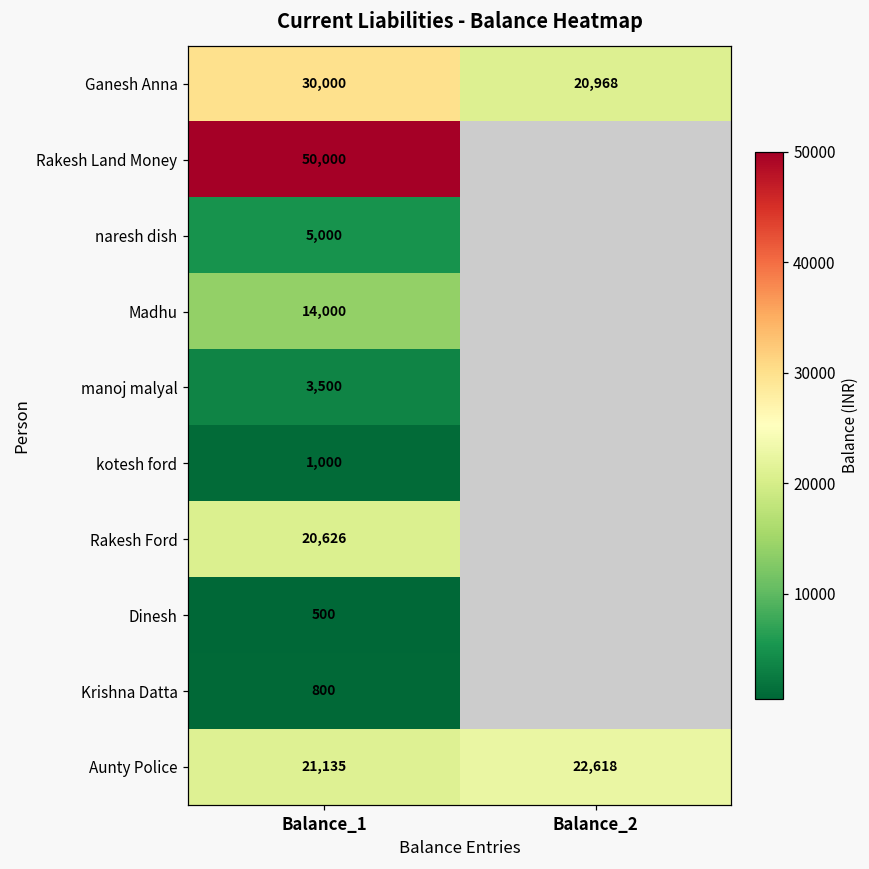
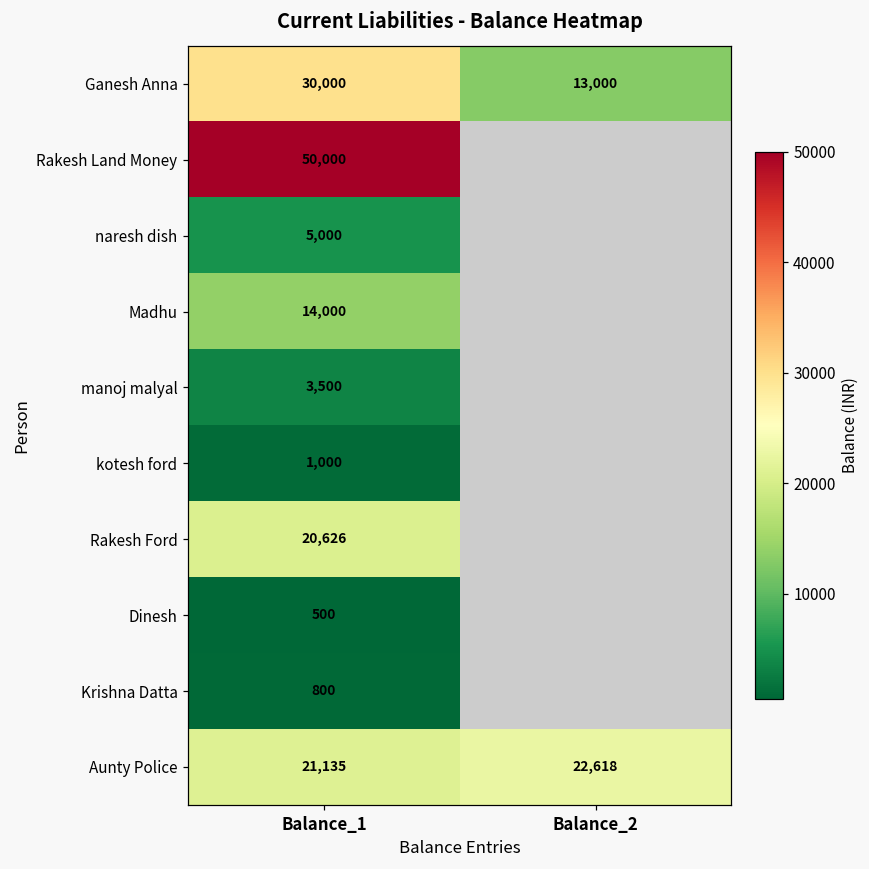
  {
    "Ganesh Anna": {
      "Balance_1": "30,000",
-     "Balance_2": "20,968"
+     "Balance_2": "13,000"
    },
    "Rakesh Land Money": {
      "Balance_1": "50,000"
    },
    "naresh dish": {
      "Balance_1": "5,000"
    },
    "Madhu": {
      "Balance_1": "14,000"
    },
    "manoj malyal": {
      "Balance_1": "3,500"
    },
    "kotesh ford": {
      "Balance_1": "1,000"
    },
    "Rakesh Ford": {
      "Balance_1": "20,626"
    },
    "Dinesh": {
      "Balance_1": "500"
    },
    "Krishna Datta": {
      "Balance_1": "800"
    },
    "Aunty Police": {
      "Balance_1": "21,135",
      "Balance_2": "22,618"
    }
  }
